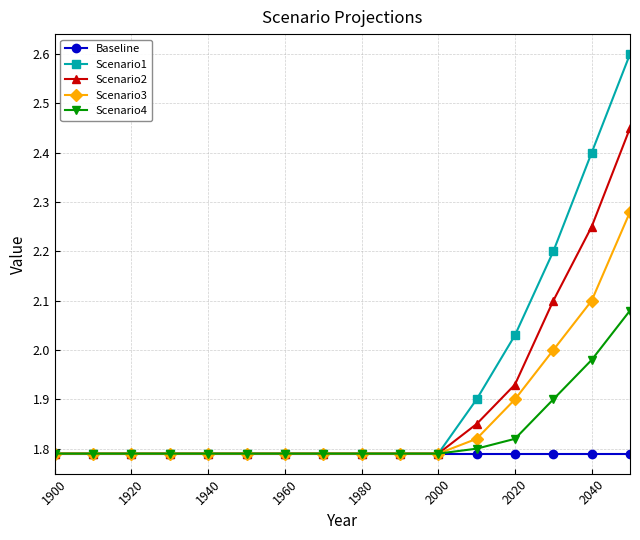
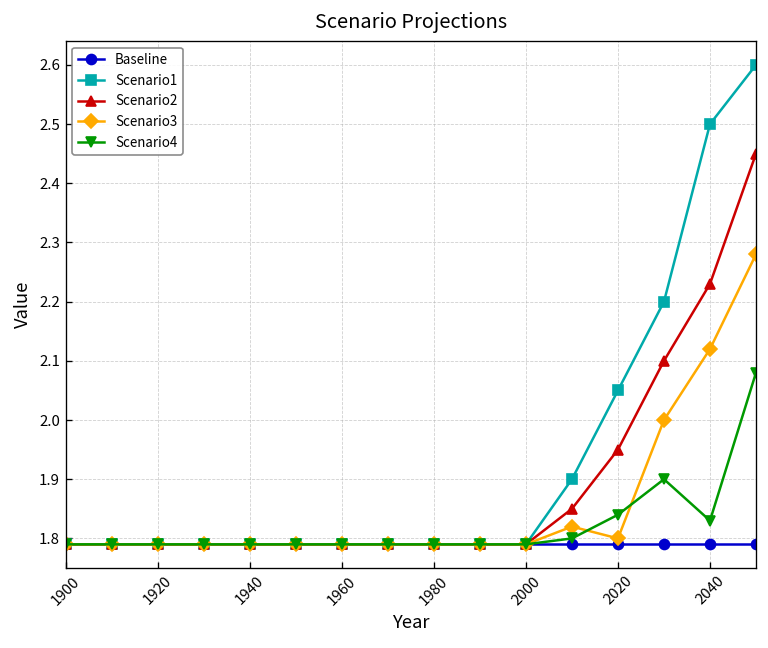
  {
    "Baseline": {
      "2020": 1.79,
      "2040": 1.79
    },
    "Scenario1": {
-     "2020": 2.03,
-     "2040": 2.4
+     "2020": 2.05,
+     "2040": 2.5
    },
    "Scenario2": {
-     "2020": 1.93,
-     "2040": 2.25
+     "2020": 1.95,
+     "2040": 2.23
    },
    "Scenario3": {
-     "2020": 1.9,
-     "2040": 2.10
+     "2020": 1.8,
+     "2040": 2.12
    },
    "Scenario4": {
-     "2020": 1.82,
-     "2040": 1.98
+     "2020": 1.84,
+     "2040": 1.83
    }
  }
